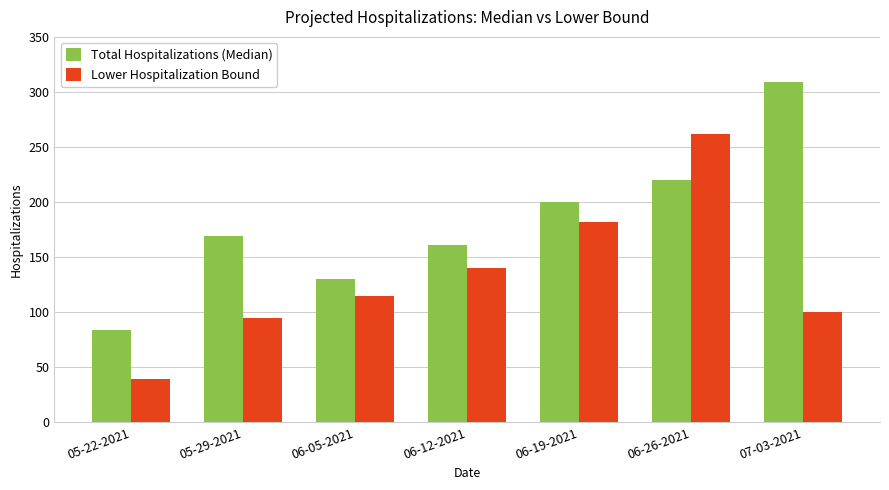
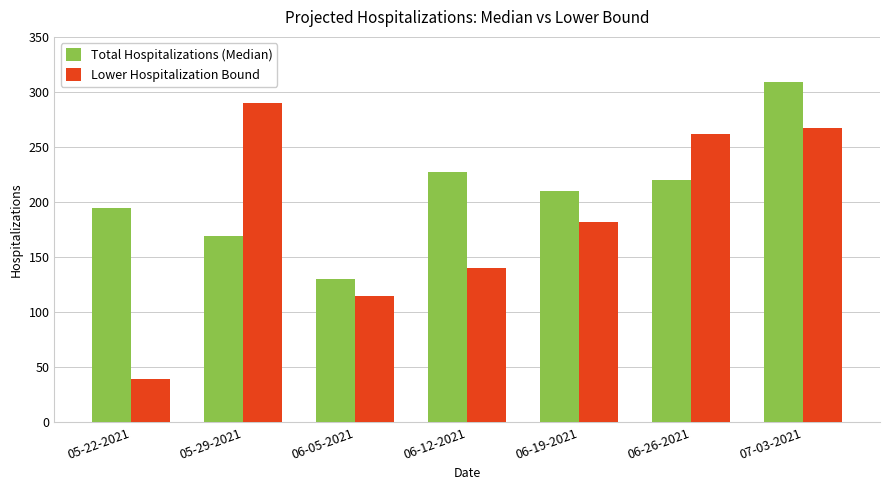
  {
    "Total Hospitalizations (Median)": {
-     "05-22-2021": 84,
+     "05-22-2021": 195,
      "05-29-2021": 169,
      "06-05-2021": 130,
-     "06-12-2021": 161,
-     "06-19-2021": 200,
+     "06-12-2021": 227,
+     "06-19-2021": 210,
      "06-26-2021": 220,
      "07-03-2021": 309
    },
    "Lower Hospitalization Bound": {
      "05-22-2021": 39,
-     "05-29-2021": 95,
+     "05-29-2021": 290,
      "06-05-2021": 115,
      "06-12-2021": 140,
      "06-19-2021": 182,
      "06-26-2021": 262,
-     "07-03-2021": 100
+     "07-03-2021": 267
    }
  }
